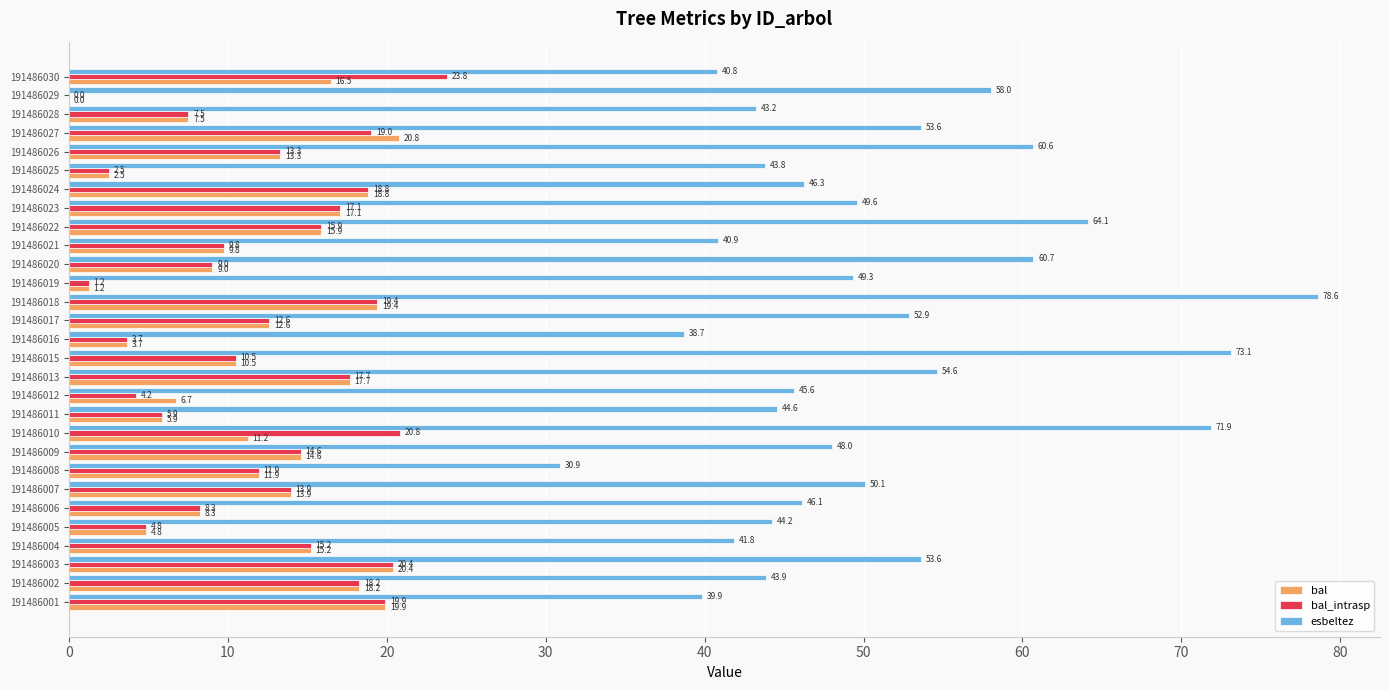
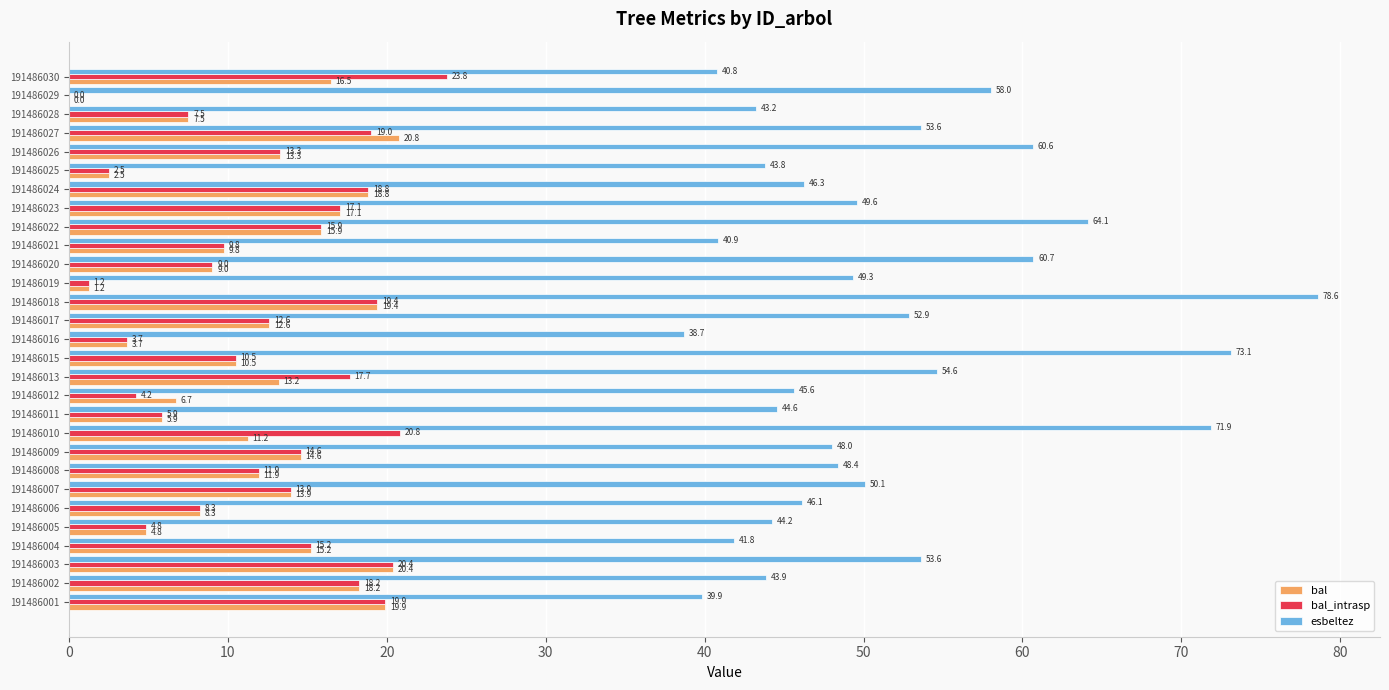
  {
    "bal": {
      "191486030": 16.5,
      "191486027": 20.8,
-     "191486013": 17.7,
+     "191486013": 13.2,
      "191486012": 6.7,
      "191486010": 11.2
    },
    "bal_intrasp": {
      "191486030": 23.8,
      "191486027": 19.0,
      "191486012": 4.2,
      "191486010": 20.8
    },
    "esbeltez": {
      "191486030": 40.8,
      "191486029": 58.0,
      "191486028": 43.2,
      "191486027": 53.6,
      "191486026": 60.6,
      "191486025": 43.8,
      "191486024": 46.3,
      "191486023": 49.6,
      "191486022": 64.1,
      "191486021": 40.9,
      "191486020": 60.7,
      "191486019": 49.3,
      "191486018": 78.6,
      "191486017": 52.9,
      "191486016": 38.7,
      "191486015": 73.1,
      "191486013": 54.6,
      "191486012": 45.6,
      "191486011": 44.6,
      "191486010": 71.9,
      "191486009": 48.0,
-     "191486008": 30.9,
+     "191486008": 48.4,
      "191486007": 50.1,
      "191486006": 46.1,
      "191486005": 44.2,
      "191486004": 41.8,
      "191486003": 53.6,
      "191486002": 43.9,
      "191486001": 39.9
    }
  }
